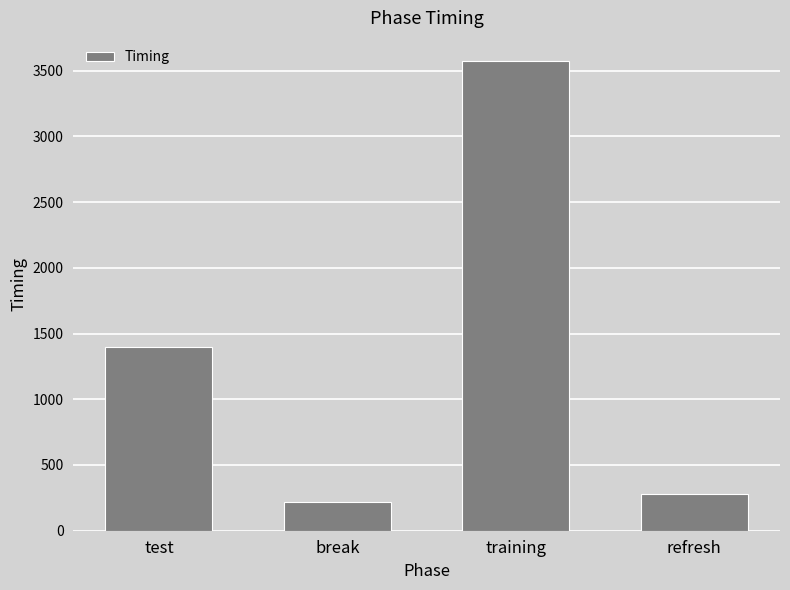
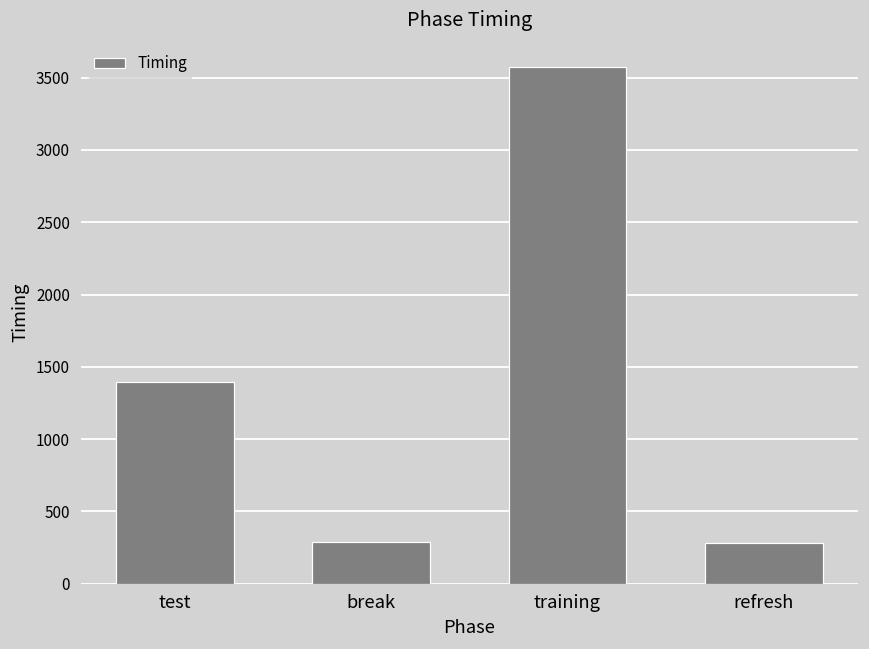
  {
    "test": 1400,
-   "break": 220,
+   "break": 290,
    "training": 3570,
    "refresh": 280
  }
